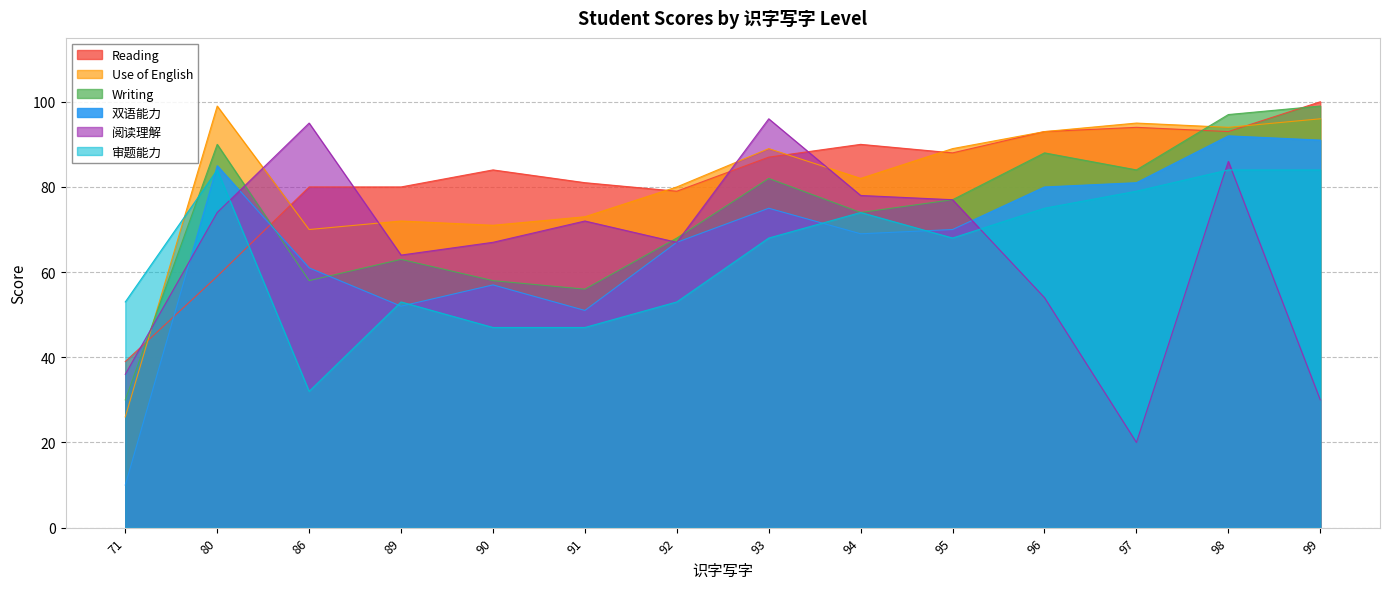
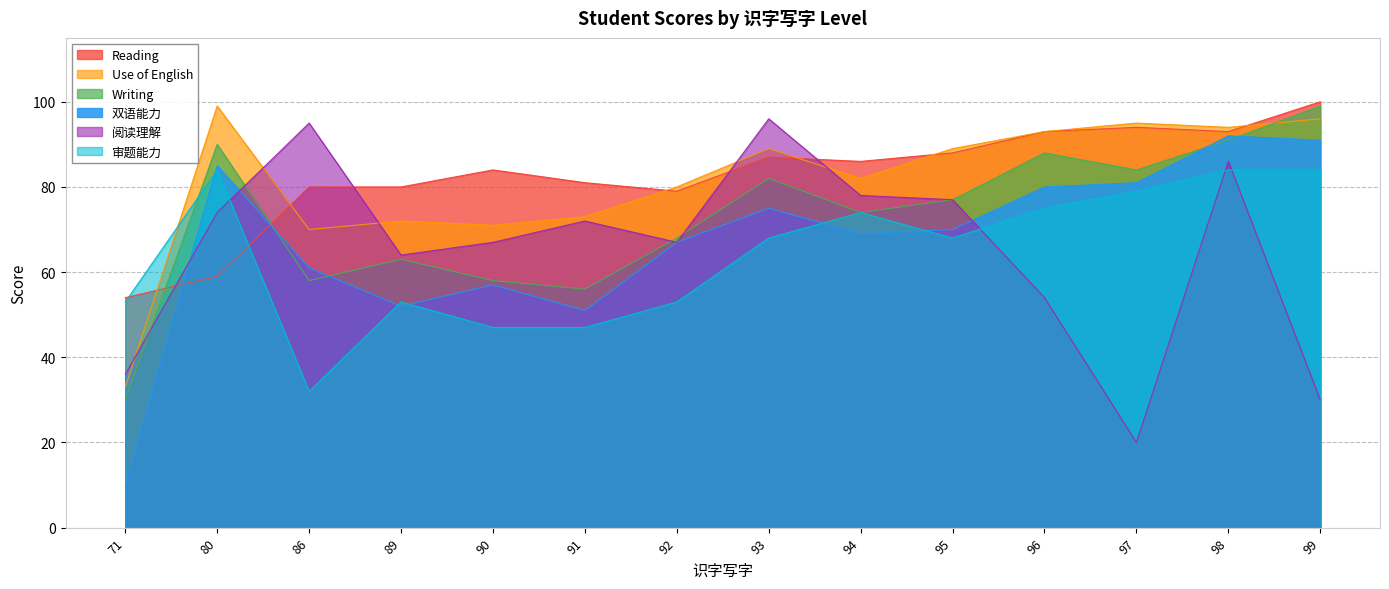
  {
    "Reading": {
-     "71": 39,
+     "71": 54,
      "80": 59,
      "86": 80,
      "89": 80,
      "90": 84,
      "91": 81,
      "92": 79,
      "93": 87,
-     "94": 90,
+     "94": 86,
      "95": 88,
      "97": 94,
      "98": 93,
      "99": 100
    },
    "Use of English": {
-     "71": 26,
+     "71": 33,
      "80": 99,
      "86": 70,
      "89": 72,
      "90": 71,
      "91": 73,
      "92": 80,
      "93": 89,
      "94": 82,
      "95": 89,
      "97": 95,
      "98": 94,
      "99": 96
    },
    "Writing": {
      "71": 30,
      "80": 90,
      "86": 58,
      "89": 63,
      "90": 58,
      "91": 56,
      "92": 68,
      "93": 82,
      "96": 88,
      "97": 84,
-     "98": 97,
+     "98": 91,
      "99": 99
    },
    "阅读理解": {
      "71": 36,
      "80": 74,
      "86": 95,
      "89": 64,
      "90": 67,
      "91": 72,
      "93": 96,
      "94": 78,
      "96": 54,
      "97": 20,
      "98": 86,
      "99": 30
    }
  }
